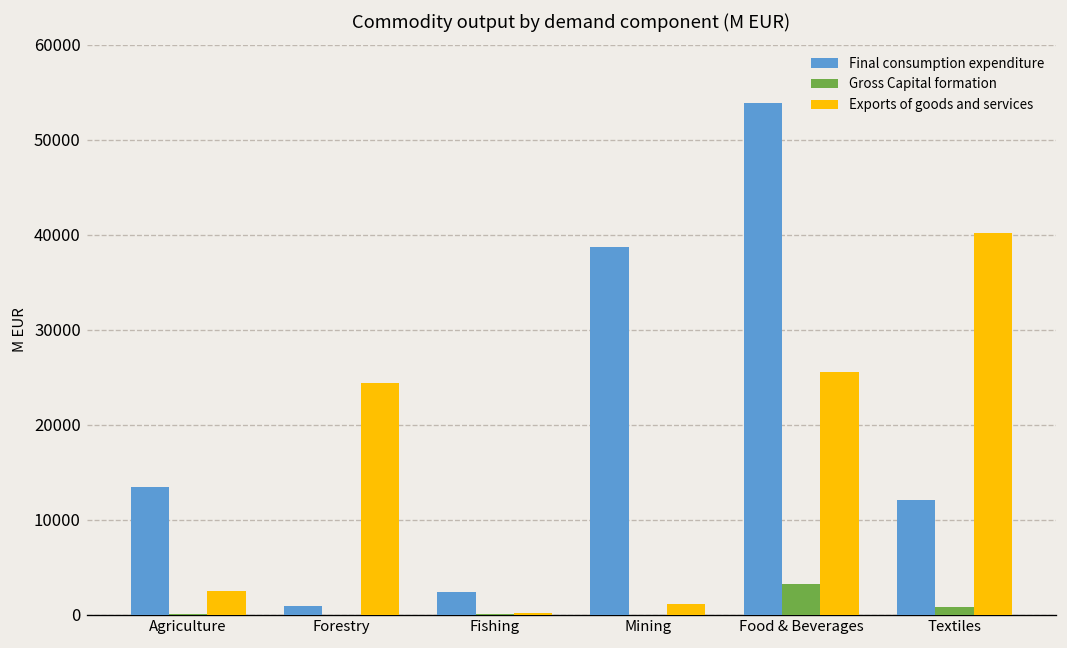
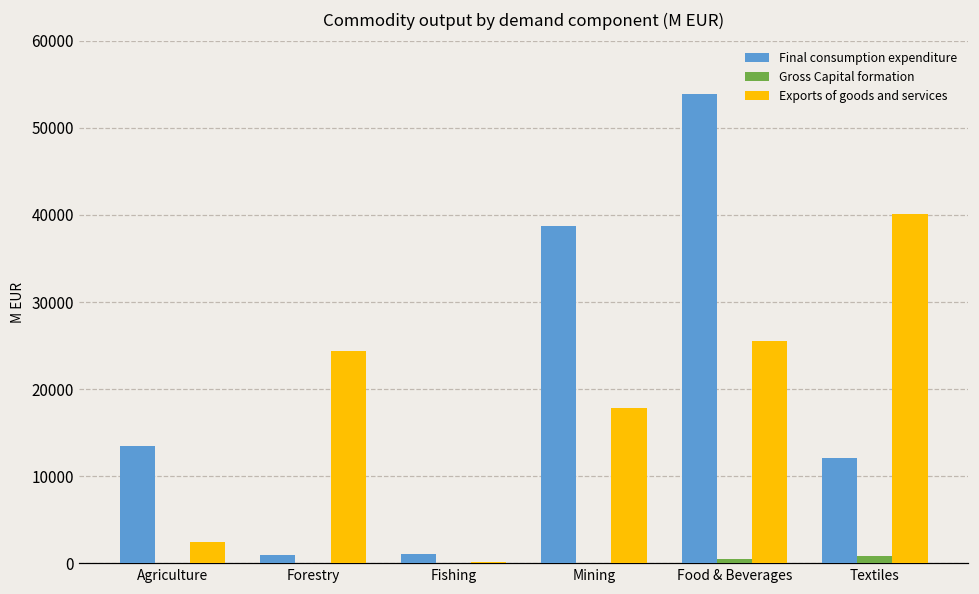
  {
    "Final consumption expenditure": {
      "Agriculture": 13000,
      "Forestry": 1000,
-     "Fishing": 2000,
+     "Fishing": 1000,
      "Mining": 39000,
      "Food & Beverages": 54000,
      "Textiles": 12000
    },
    "Gross Capital formation": {
-     "Food & Beverages": 3000,
+     "Food & Beverages": 1000,
      "Textiles": 1000
    },
    "Exports of goods and services": {
      "Agriculture": 2000,
      "Forestry": 24000,
-     "Mining": 1000,
+     "Mining": 18000,
      "Food & Beverages": 26000,
      "Textiles": 40000
    }
  }
